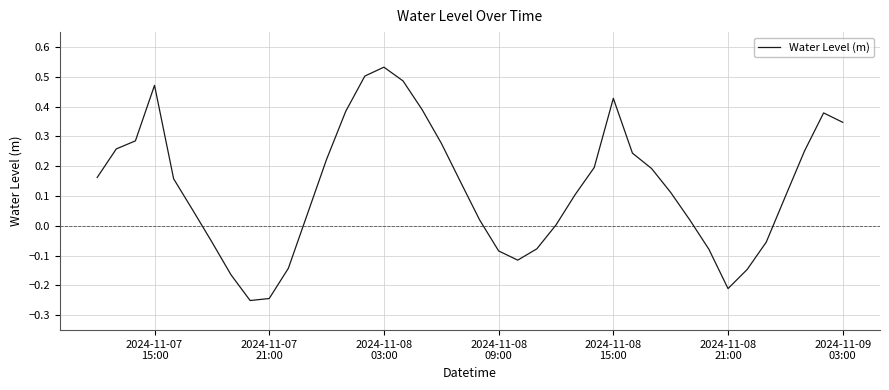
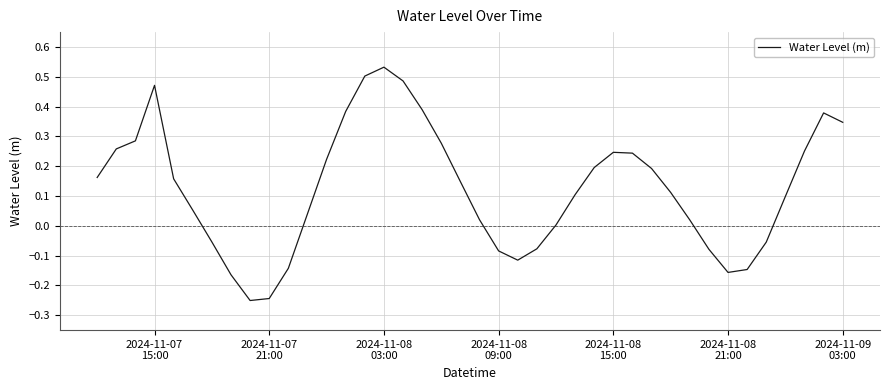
  {
    "2024-11-07 15:00": 0.47,
    "2024-11-07 21:00": -0.24,
    "2024-11-08 03:00": 0.53,
    "2024-11-08 09:00": -0.08,
-   "2024-11-08 15:00": 0.43,
-   "2024-11-08 21:00": -0.21,
+   "2024-11-08 15:00": 0.25,
+   "2024-11-08 21:00": -0.16,
    "2024-11-09 03:00": 0.35
  }
